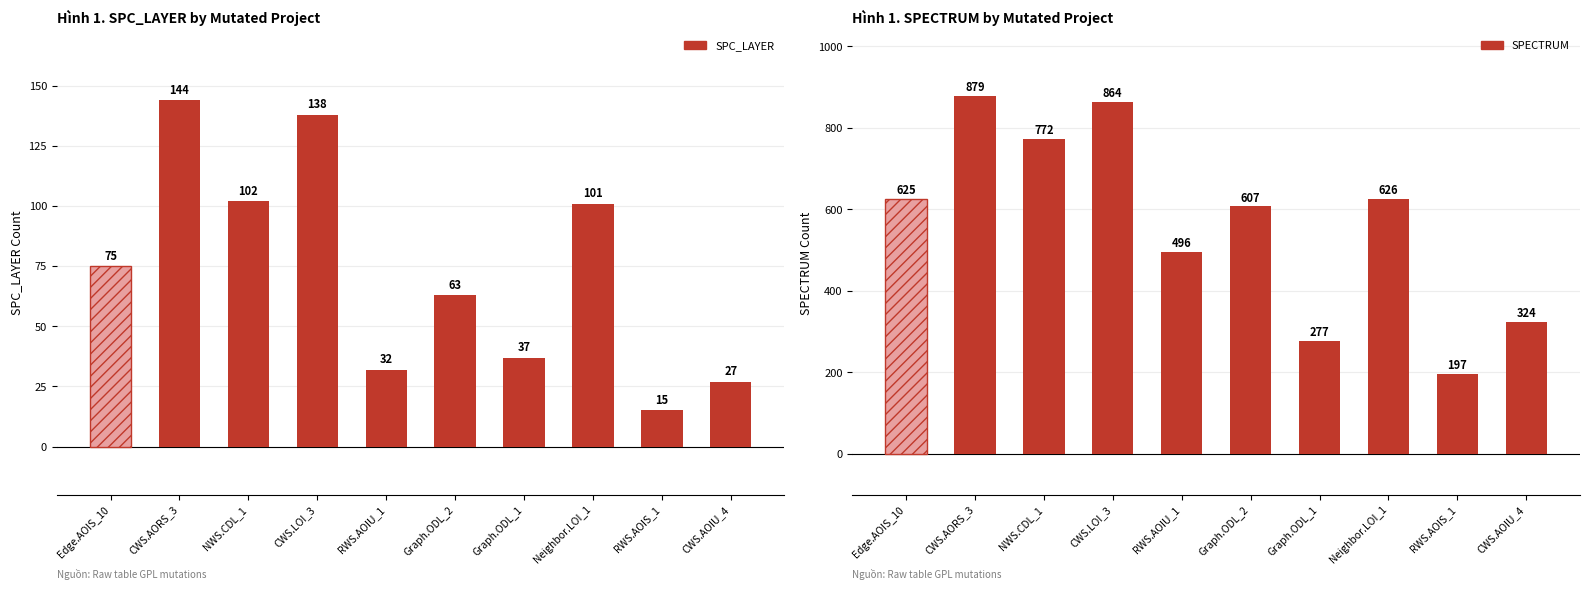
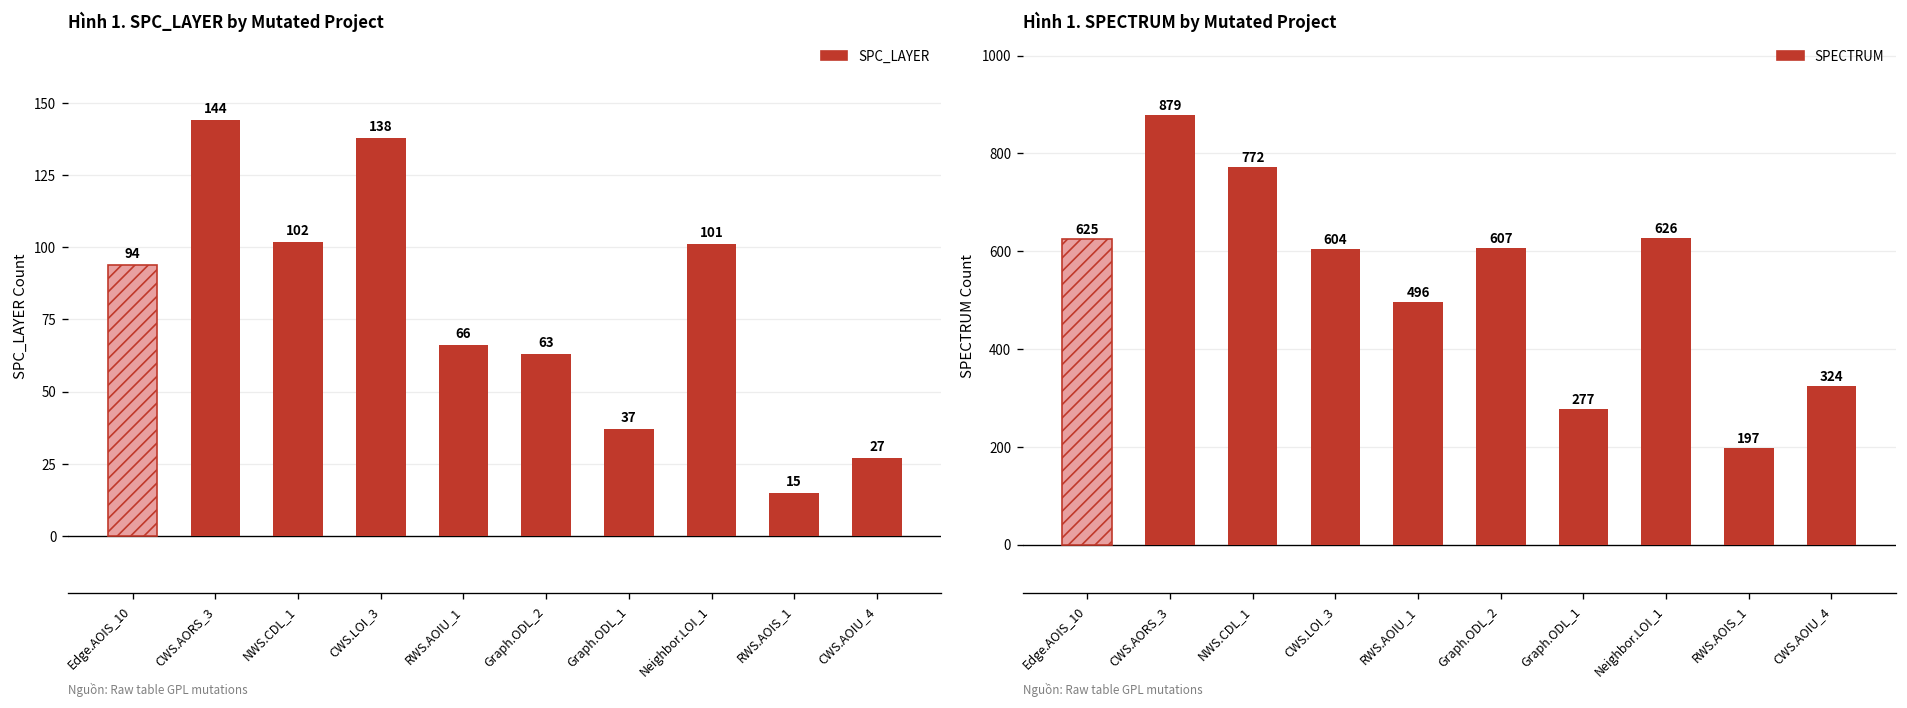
  {
    "Hình 1. SPC_LAYER by Mutated Project": {
-     "Edge.AOIS_10": 75,
+     "Edge.AOIS_10": 94,
      "CWS.AORS_3": 144,
      "NWS.CDL_1": 102,
      "CWS.LOI_3": 138,
-     "RWS.AOIU_1": 32,
+     "RWS.AOIU_1": 66,
      "Graph.ODL_2": 63,
      "Graph.ODL_1": 37,
      "Neighbor.LOI_1": 101,
      "RWS.AOIS_1": 15,
      "CWS.AOIU_4": 27
    },
    "Hình 1. SPECTRUM by Mutated Project": {
      "Edge.AOIS_10": 625,
      "CWS.AORS_3": 879,
      "NWS.CDL_1": 772,
-     "CWS.LOI_3": 864,
+     "CWS.LOI_3": 604,
      "RWS.AOIU_1": 496,
      "Graph.ODL_2": 607,
      "Graph.ODL_1": 277,
      "Neighbor.LOI_1": 626,
      "RWS.AOIS_1": 197,
      "CWS.AOIU_4": 324
    }
  }
